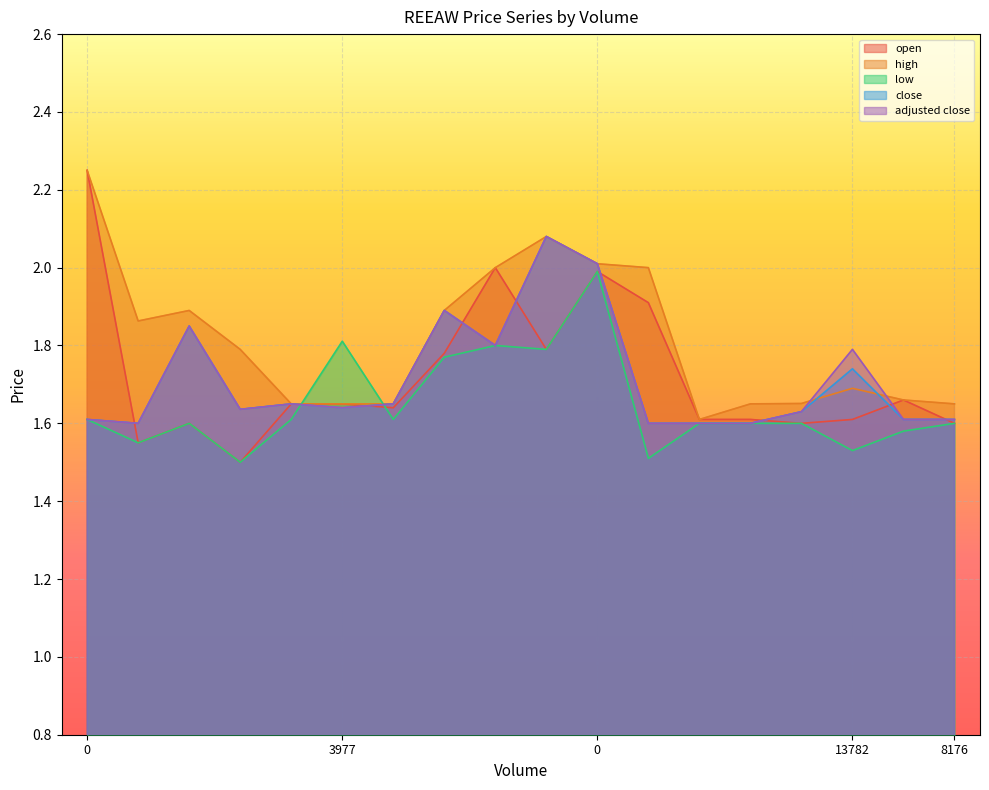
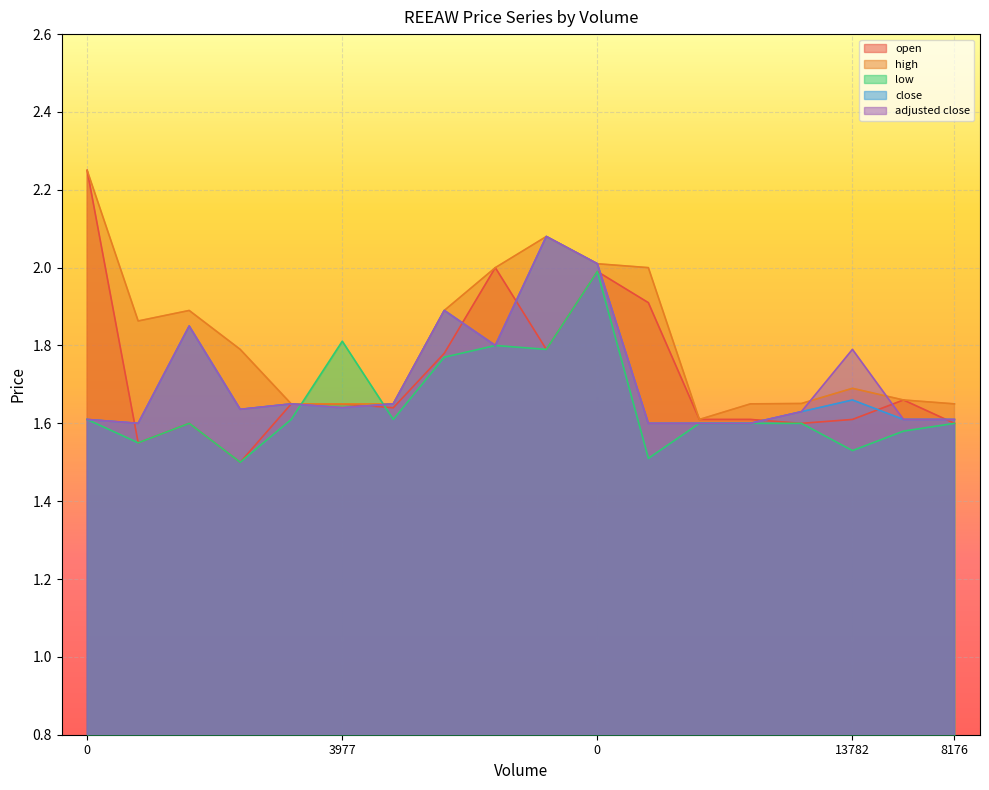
  {
    "low": {
      "3977": 1.81,
      "13782": 1.53
    },
    "close": {
-     "13782": 1.74
+     "13782": 1.66
    },
    "adjusted close": {
      "13782": 1.79
    }
  }
